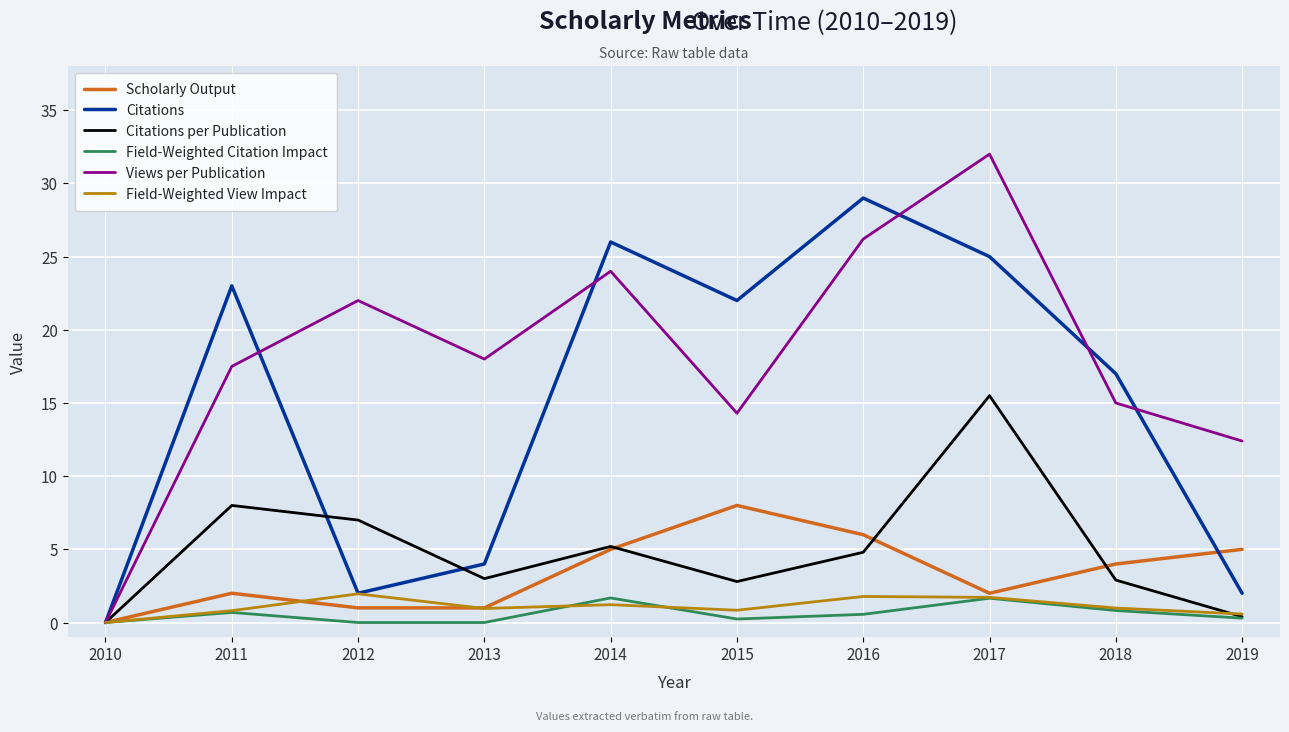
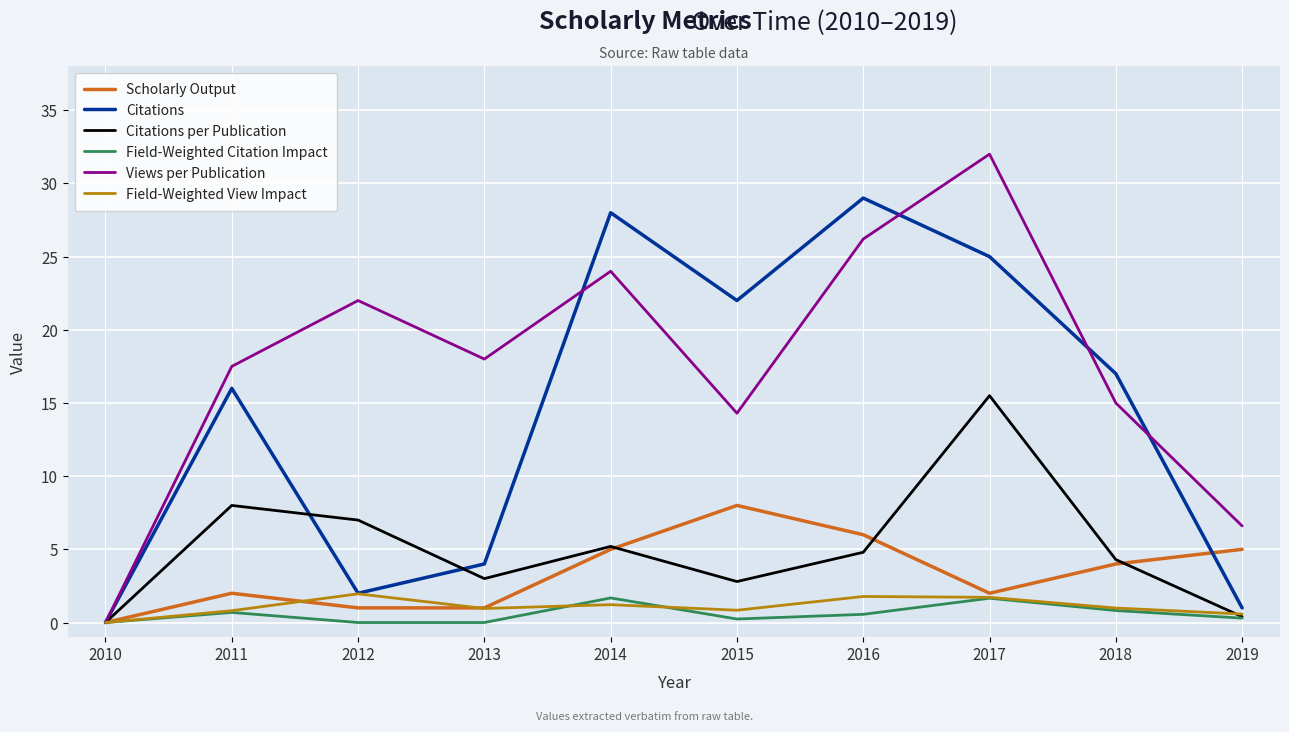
  {
    "Citations": {
-     "2011": 23,
+     "2011": 16,
      "2013": 4,
-     "2014": 26,
+     "2014": 28,
      "2015": 22,
      "2016": 29,
      "2017": 25,
      "2018": 17,
-     "2019": 2
+     "2019": 1
    },
    "Citations per Publication": {
      "2011": 8.0,
      "2012": 7.0,
      "2013": 3.0,
      "2014": 5.2,
      "2015": 2.8,
      "2016": 4.8,
      "2017": 15.5,
-     "2018": 2.9
+     "2018": 4.3
    },
    "Field-Weighted Citation Impact": {
      "2012": 0.0,
      "2013": 0.0,
      "2014": 1.7,
      "2015": 0.2,
      "2016": 0.6
    },
    "Views per Publication": {
      "2011": 17.5,
      "2012": 22.0,
      "2013": 18.0,
      "2014": 24.0,
      "2015": 14.3,
      "2016": 26.2,
      "2017": 32.0,
      "2018": 15.0,
-     "2019": 12.4
+     "2019": 6.6
    }
  }
